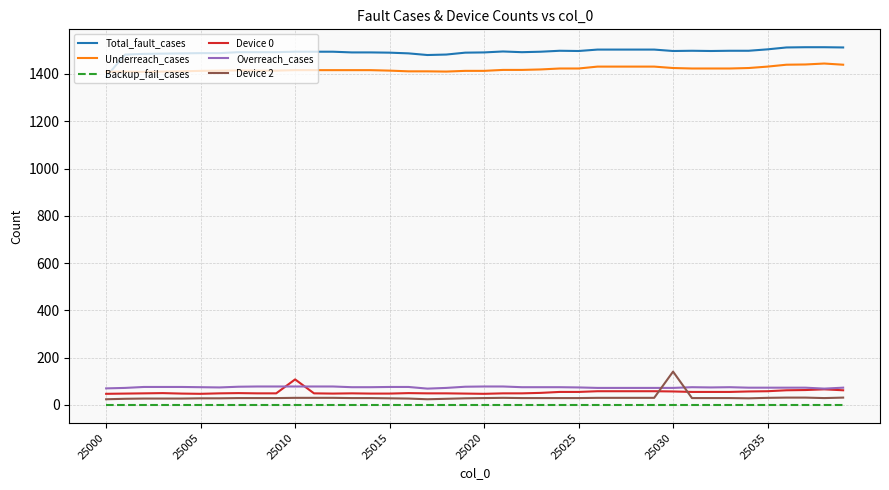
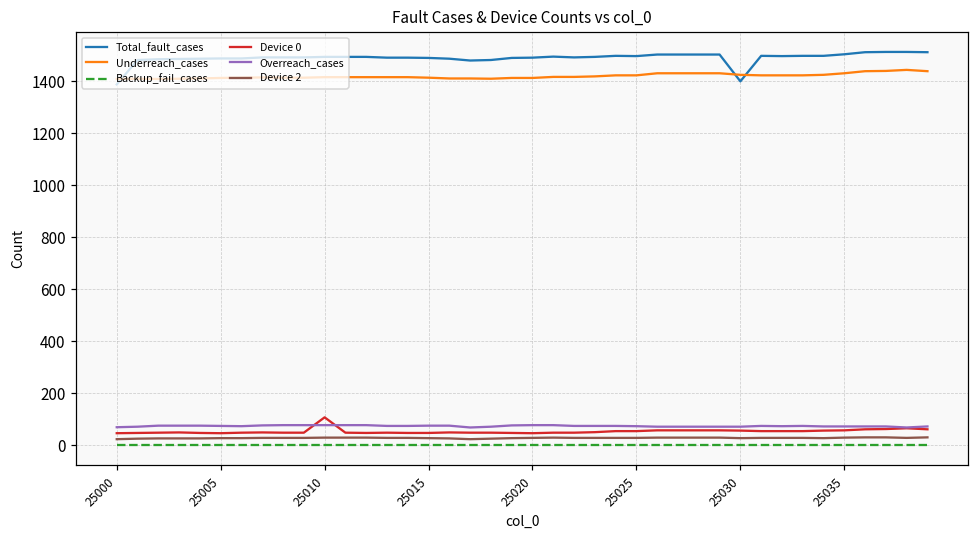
  {
    "Total_fault_cases": {
      "25015": 1490,
      "25020": 1490,
      "25025": 1500,
-     "25030": 1500,
+     "25030": 1400,
      "25035": 1500
    },
    "Underreach_cases": {
      "25015": 1410,
      "25020": 1410,
      "25025": 1420,
      "25030": 1430,
      "25035": 1430
    },
    "Backup_fail_cases": {
      "25000": 0,
      "25005": 0,
      "25010": 0,
      "25015": 0,
      "25020": 0,
      "25025": 0,
      "25030": 0,
      "25035": 0
    },
    "Device 0": {
      "25000": 50,
      "25005": 50,
      "25010": 110,
      "25015": 50,
      "25020": 50,
      "25025": 60,
      "25030": 60,
      "25035": 60
    },
    "Overreach_cases": {
      "25000": 70,
      "25005": 80,
      "25010": 80,
      "25015": 80,
      "25020": 80,
      "25025": 70,
      "25030": 70,
      "25035": 70
    },
    "Device 2": {
      "25000": 20,
      "25005": 30,
      "25010": 30,
      "25015": 30,
      "25020": 30,
      "25025": 30,
-     "25030": 140,
+     "25030": 30,
      "25035": 30
    }
  }
